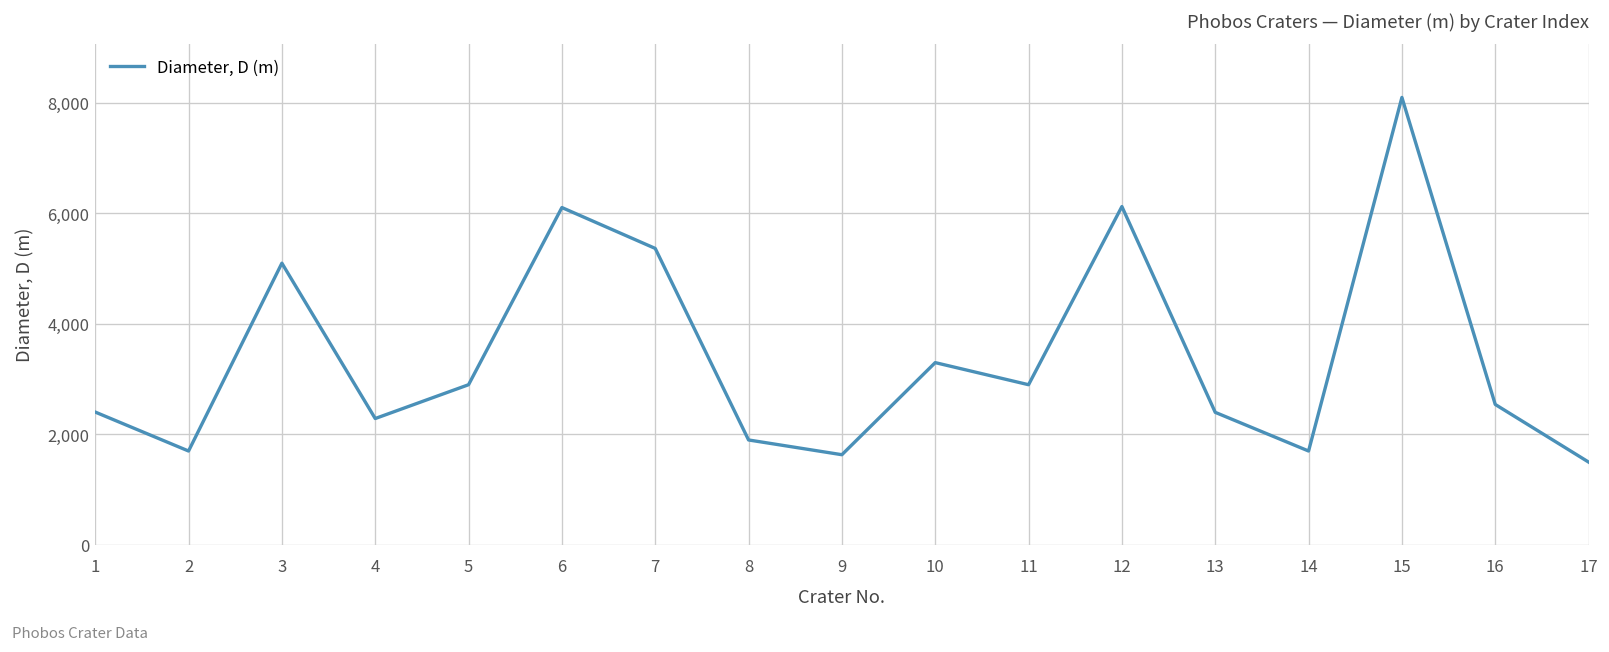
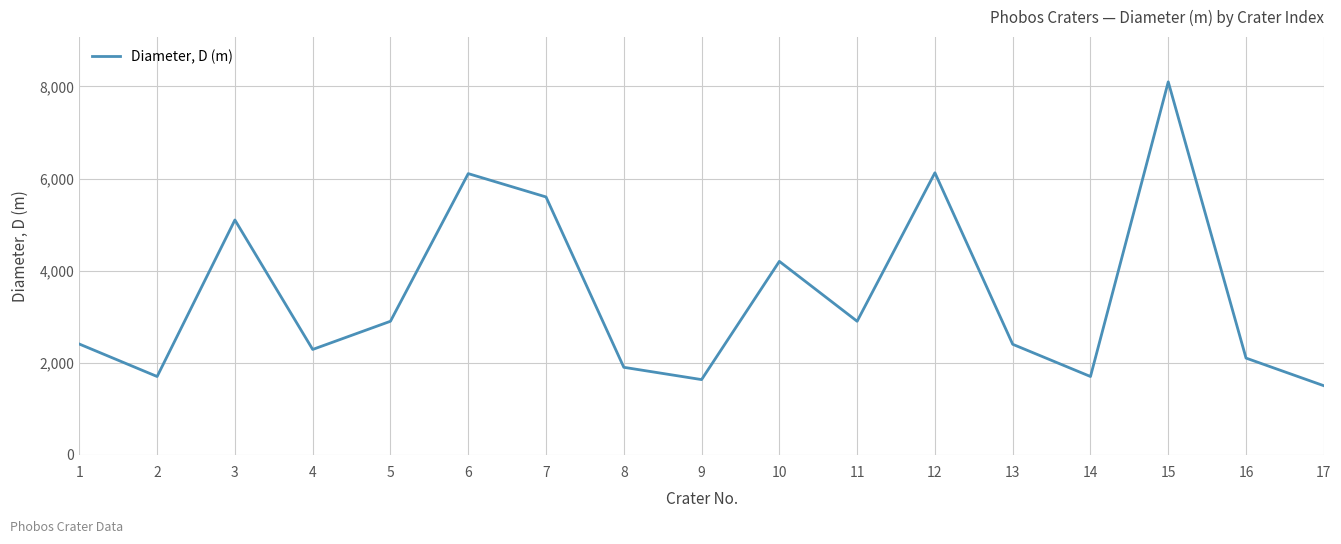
  {
    "1": "2,400",
    "2": "1,700",
    "3": "5,100",
    "4": "2,300",
    "5": "2,900",
    "6": "6,100",
-   "7": "5,400",
+   "7": "5,600",
    "8": "1,900",
    "9": "1,600",
-   "10": "3,300",
+   "10": "4,200",
    "11": "2,900",
    "12": "6,100",
    "13": "2,400",
    "14": "1,700",
    "15": "8,100",
-   "16": "2,500",
+   "16": "2,100",
    "17": "1,500"
  }
